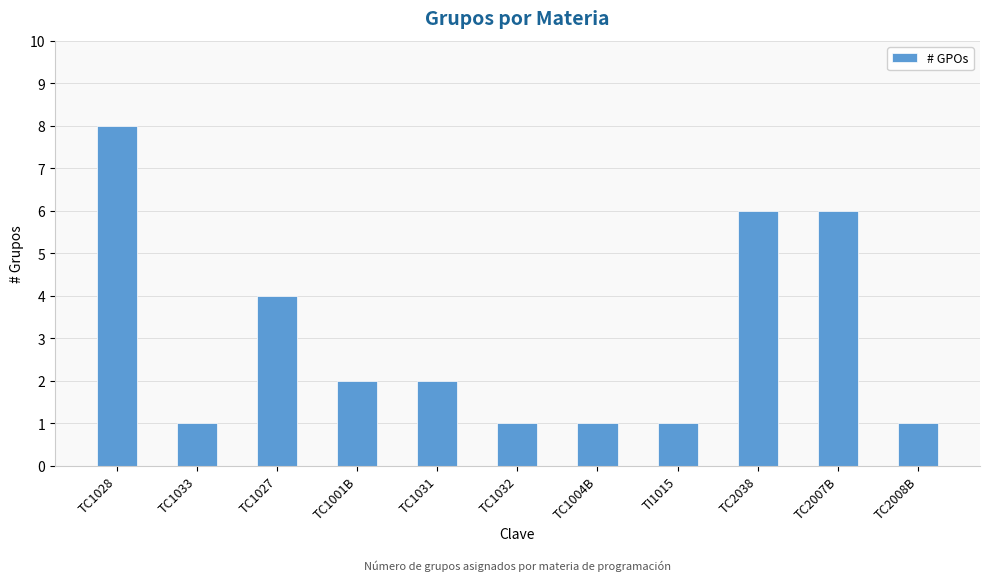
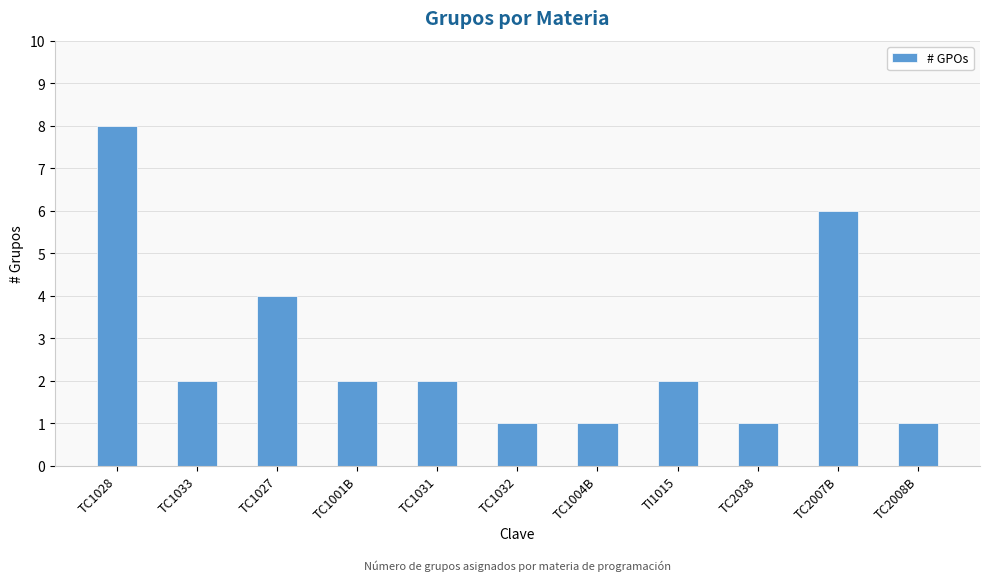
  {
    "TC1028": 8,
-   "TC1033": 1,
+   "TC1033": 2,
    "TC1027": 4,
    "TC1001B": 2,
    "TC1031": 2,
    "TC1032": 1,
    "TC1004B": 1,
-   "TI1015": 1,
-   "TC2038": 6,
+   "TI1015": 2,
+   "TC2038": 1,
    "TC2007B": 6,
    "TC2008B": 1
  }
